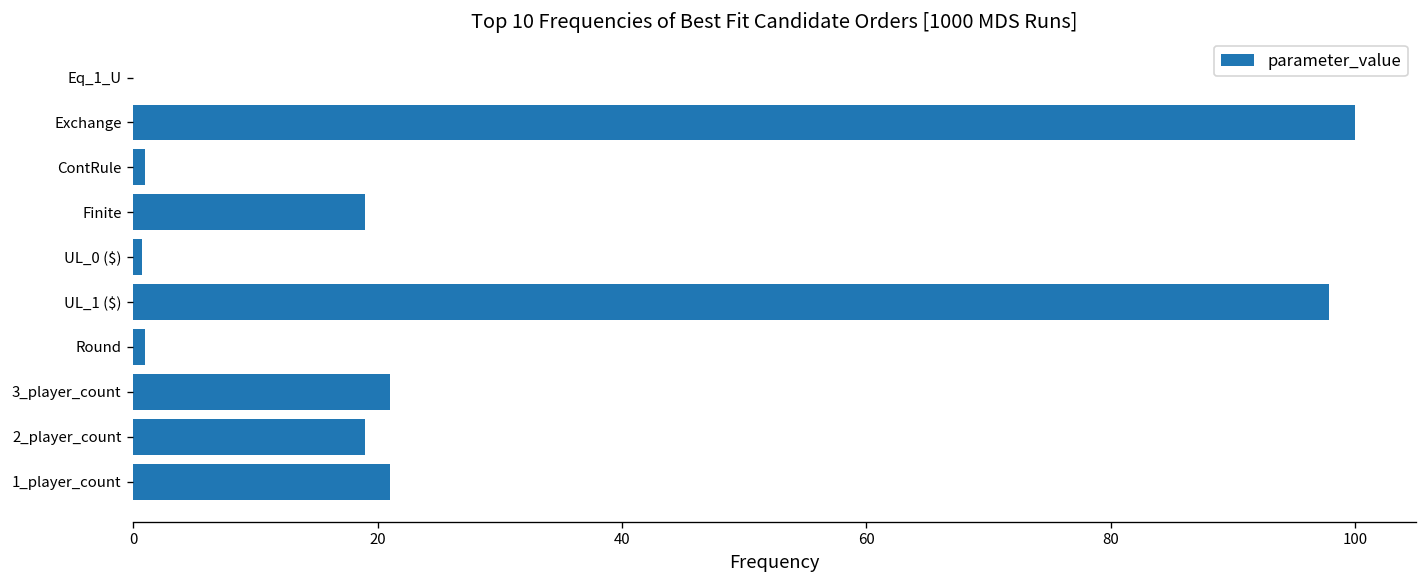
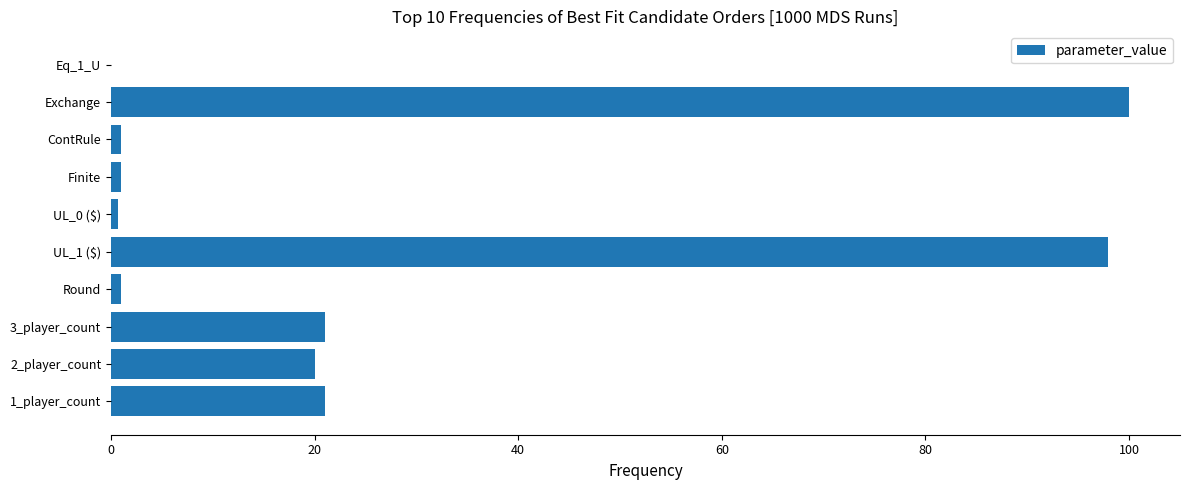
  {
    "Eq_1_U": 0,
    "Exchange": 100,
    "ContRule": 1,
-   "Finite": 19,
+   "Finite": 1,
    "UL_0 ($)": 0.7,
    "UL_1 ($)": 98,
    "Round": 1,
    "3_player_count": 21,
-   "2_player_count": 19,
+   "2_player_count": 20,
    "1_player_count": 21
  }
